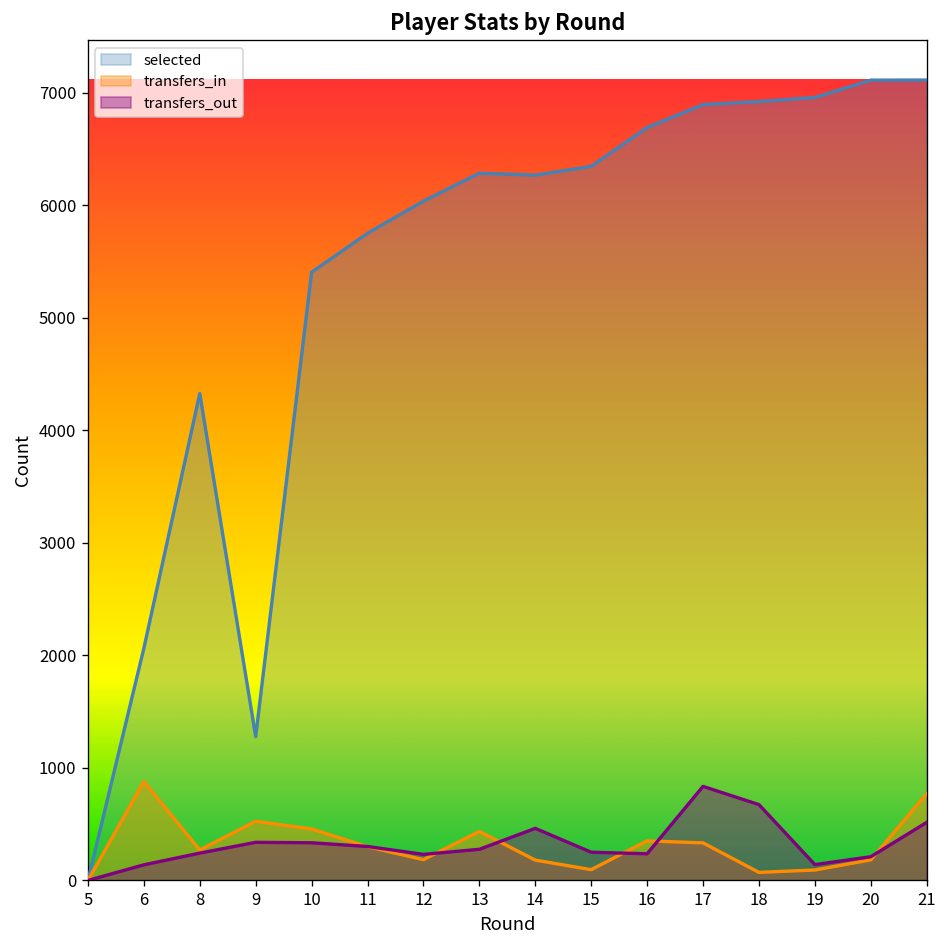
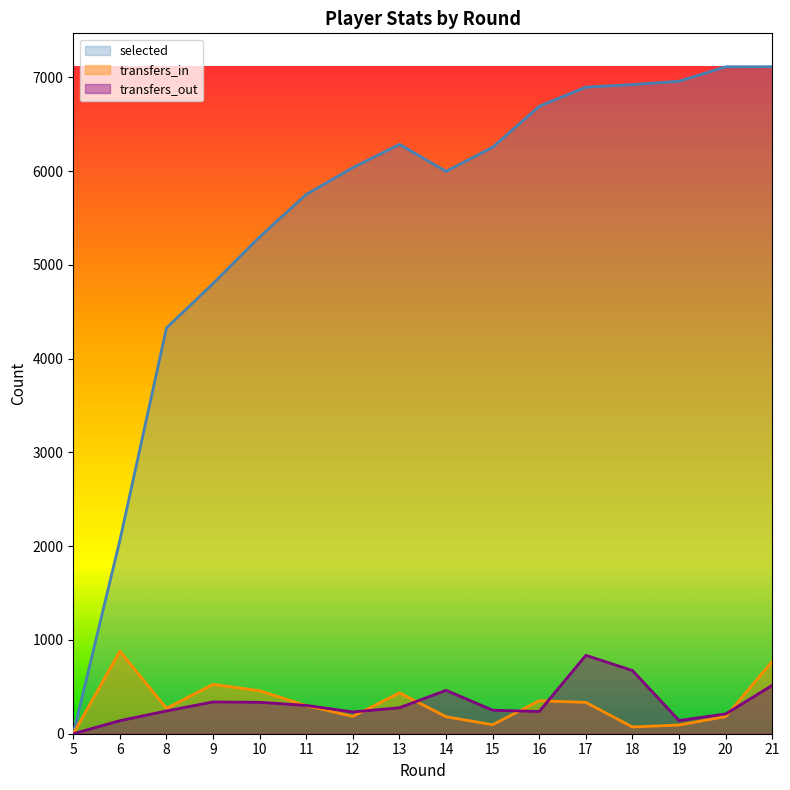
  {
    "selected": {
      "6": 2100,
      "8": 4300,
-     "9": 1300,
-     "10": 5400,
+     "9": 4800,
+     "10": 5300,
      "11": 5800,
      "12": 6000,
      "13": 6300,
-     "14": 6300,
-     "15": 6350,
+     "14": 6000,
+     "15": 6250,
      "16": 6700,
      "17": 6900,
      "18": 6900,
      "19": 7000,
      "20": 7100,
      "21": 7100
    },
    "transfers_in": {
      "6": 900,
      "8": 300,
      "9": 500,
      "10": 500,
      "12": 200,
      "13": 400,
      "14": 200,
      "15": 100,
      "16": 400,
      "17": 300,
      "18": 100,
      "19": 100,
      "20": 200,
      "21": 800
    },
    "transfers_out": {
      "6": 100,
      "8": 200,
      "9": 300,
      "10": 300,
      "12": 200,
      "13": 300,
      "14": 500,
      "15": 300,
      "16": 200,
      "17": 800,
      "18": 700,
      "19": 100,
      "20": 200,
      "21": 500
    }
  }
